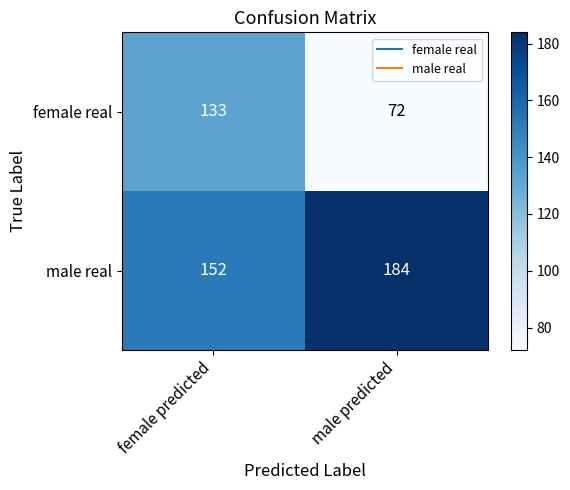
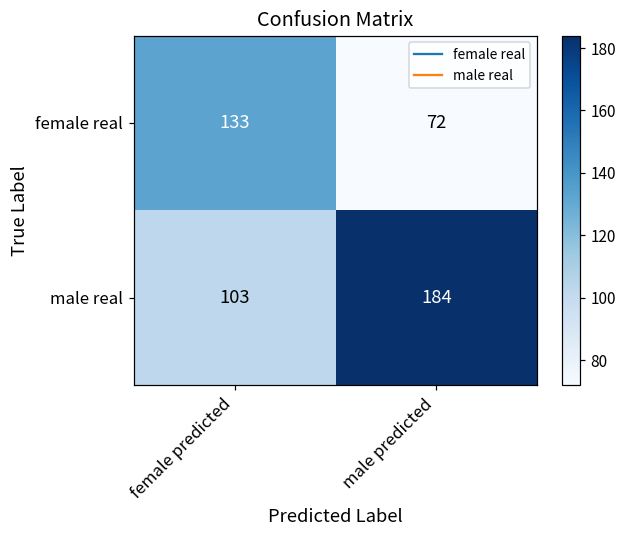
  {
    "female real": {
      "female predicted": 133,
      "male predicted": 72
    },
    "male real": {
-     "female predicted": 152,
+     "female predicted": 103,
      "male predicted": 184
    }
  }
